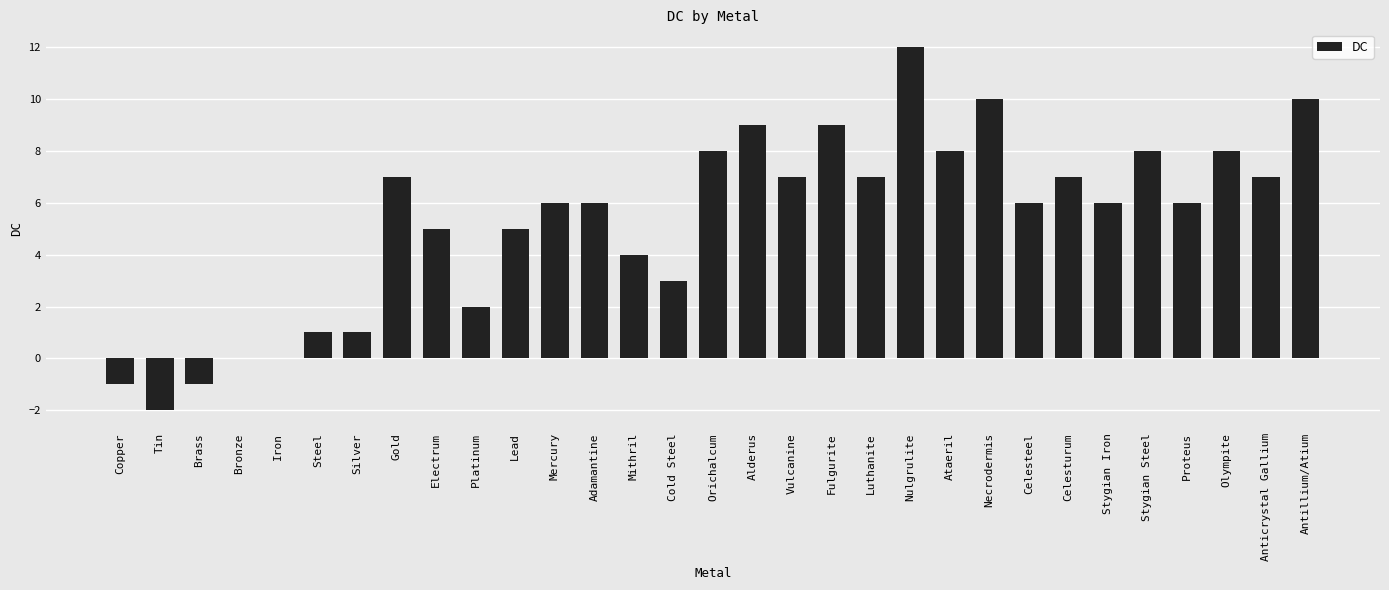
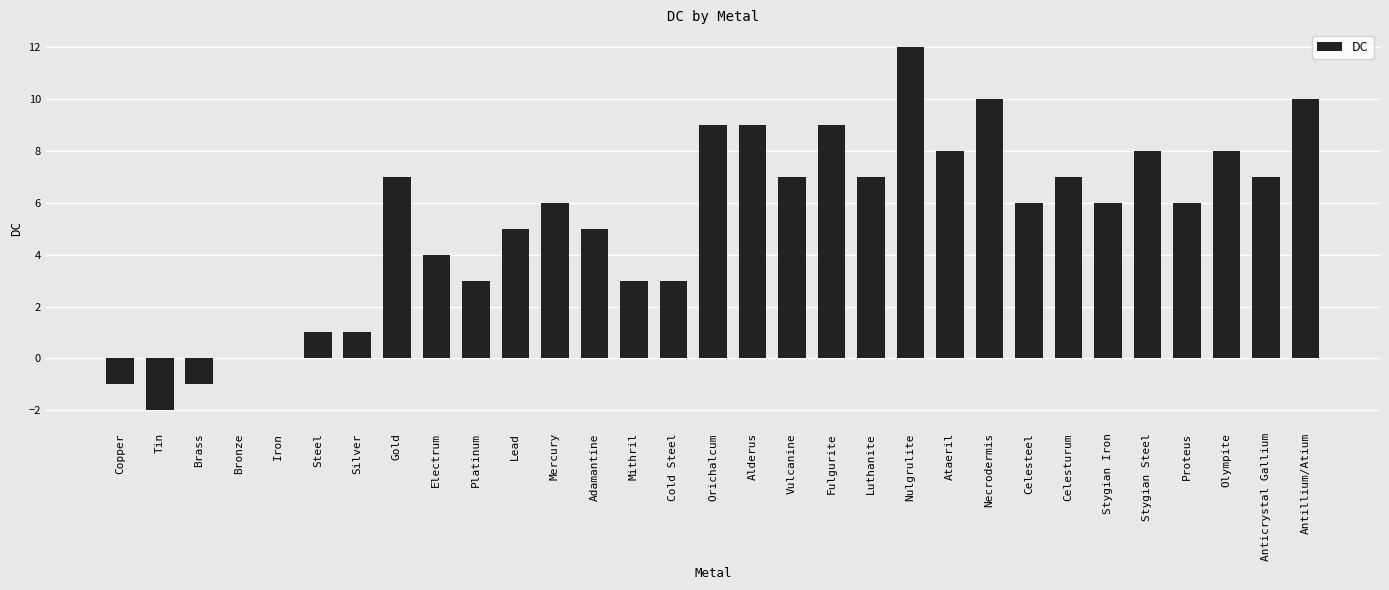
  {
    "Copper": -1,
    "Tin": -2,
    "Brass": -1,
    "Bronze": 0,
    "Iron": 0,
    "Steel": 1,
    "Silver": 1,
    "Gold": 7,
-   "Electrum": 5,
-   "Platinum": 2,
+   "Electrum": 4,
+   "Platinum": 3,
    "Lead": 5,
    "Mercury": 6,
-   "Adamantine": 6,
-   "Mithril": 4,
+   "Adamantine": 5,
+   "Mithril": 3,
    "Cold Steel": 3,
-   "Orichalcum": 8,
+   "Orichalcum": 9,
    "Alderus": 9,
    "Vulcanine": 7,
    "Fulgurite": 9,
    "Luthanite": 7,
    "Nulgrulite": 12,
    "Ataeril": 8,
    "Necrodermis": 10,
    "Celesteel": 6,
    "Celesturum": 7,
    "Stygian Iron": 6,
    "Stygian Steel": 8,
    "Proteus": 6,
    "Olympite": 8,
    "Anticrystal Gallium": 7,
    "Antillium/Atium": 10
  }
